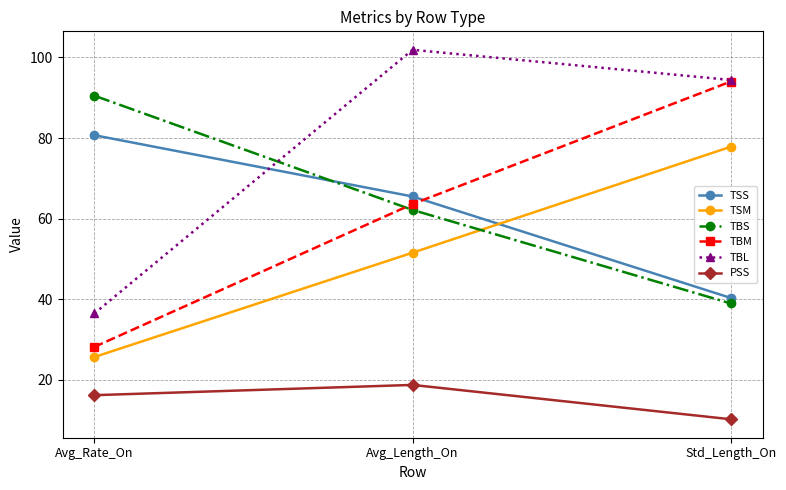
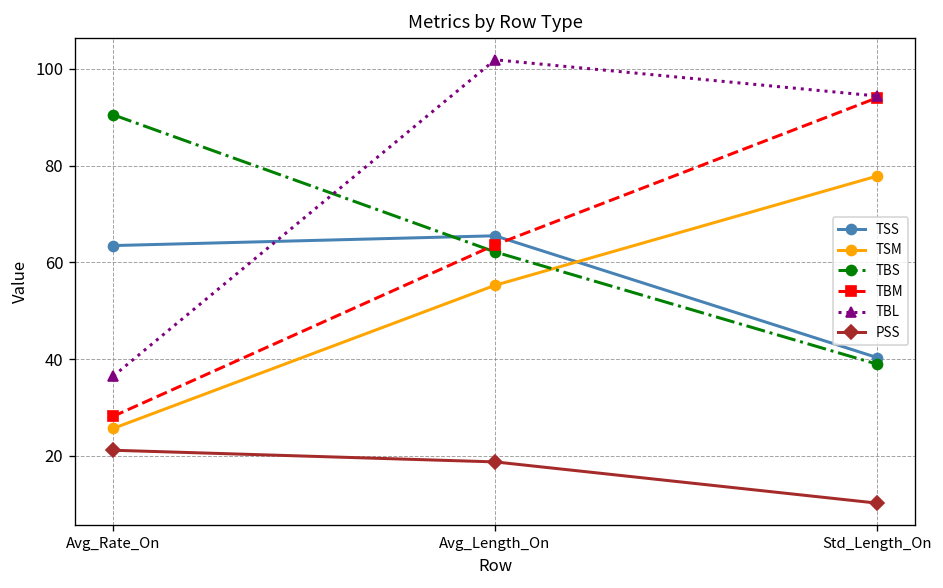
  {
    "TSS": {
-     "Avg_Rate_On": 81,
+     "Avg_Rate_On": 63,
      "Avg_Length_On": 66,
      "Std_Length_On": 40
    },
    "TSM": {
      "Avg_Rate_On": 26,
-     "Avg_Length_On": 52,
+     "Avg_Length_On": 55,
      "Std_Length_On": 78
    },
    "TBS": {
      "Avg_Rate_On": 90,
      "Avg_Length_On": 62,
      "Std_Length_On": 39
    },
    "TBM": {
      "Avg_Rate_On": 28,
      "Avg_Length_On": 64
    },
    "TBL": {
      "Avg_Rate_On": 37,
      "Avg_Length_On": 102
    },
    "PSS": {
-     "Avg_Rate_On": 16,
+     "Avg_Rate_On": 21,
      "Avg_Length_On": 19,
      "Std_Length_On": 10
    }
  }
